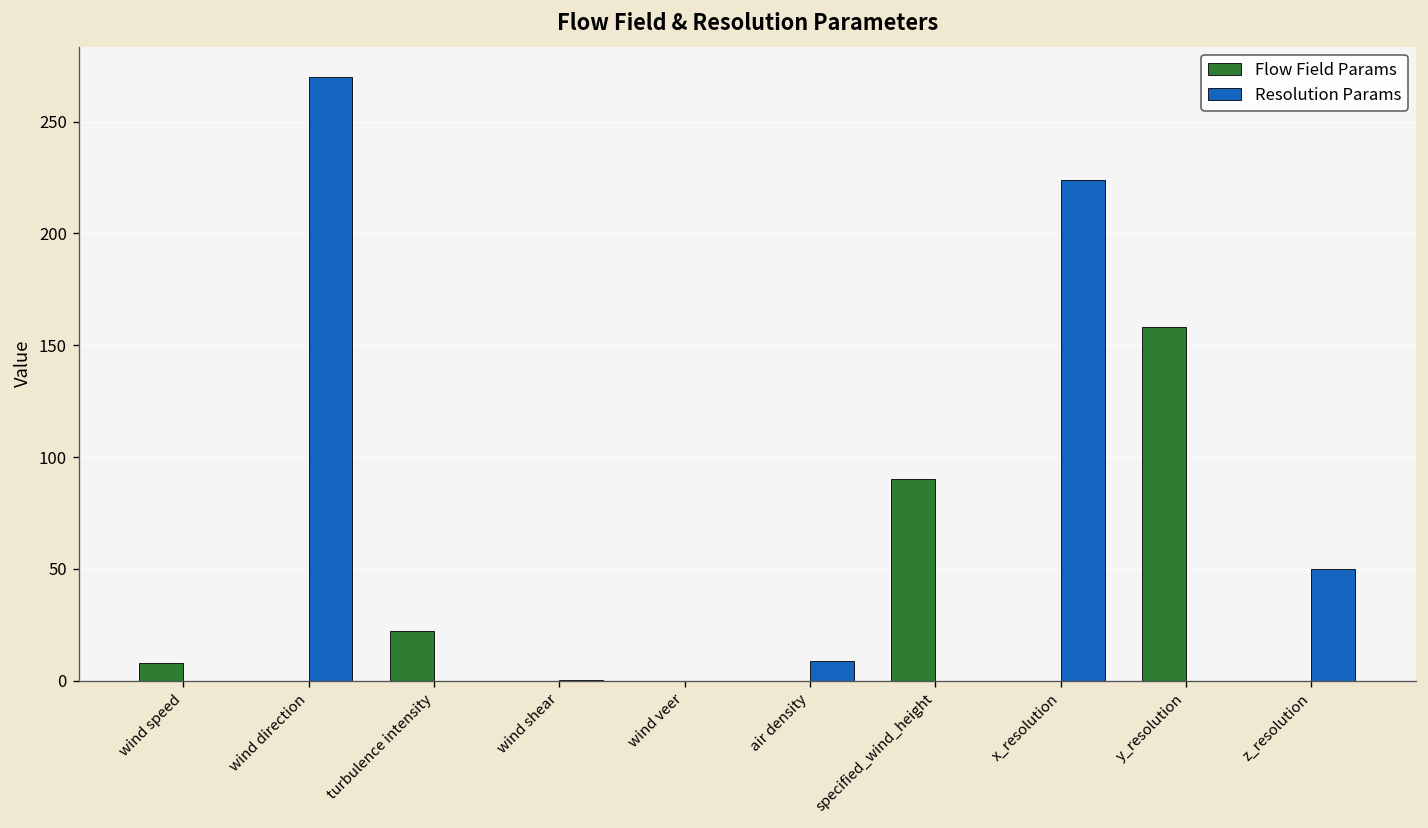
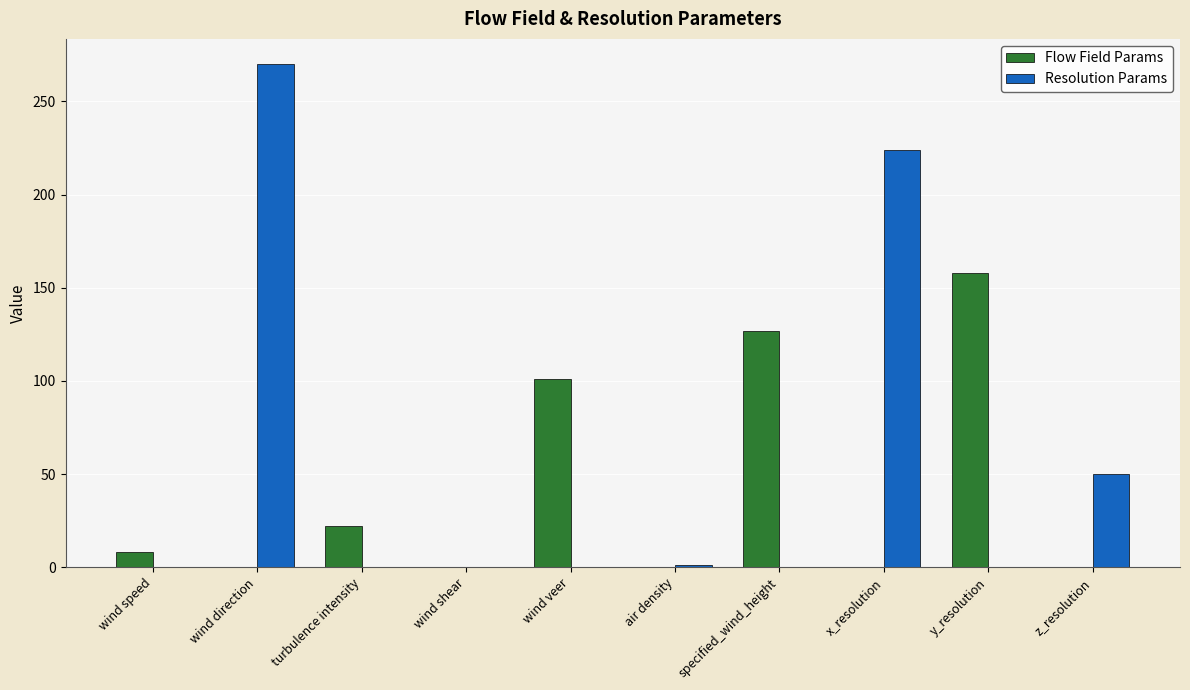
  {
    "Flow Field Params": {
      "wind speed": 8,
      "wind direction": 0,
      "turbulence intensity": 22,
      "wind shear": 0,
-     "wind veer": 0,
+     "wind veer": 101,
      "air density": 0,
-     "specified_wind_height": 90,
+     "specified_wind_height": 127,
      "x_resolution": 0,
      "y_resolution": 158,
      "z_resolution": 0
    },
    "Resolution Params": {
      "wind speed": 0,
      "wind direction": 270,
      "turbulence intensity": 0,
      "wind veer": 0,
-     "air density": 9,
+     "air density": 1,
      "specified_wind_height": 0,
      "x_resolution": 224,
      "y_resolution": 0,
      "z_resolution": 50
    }
  }
